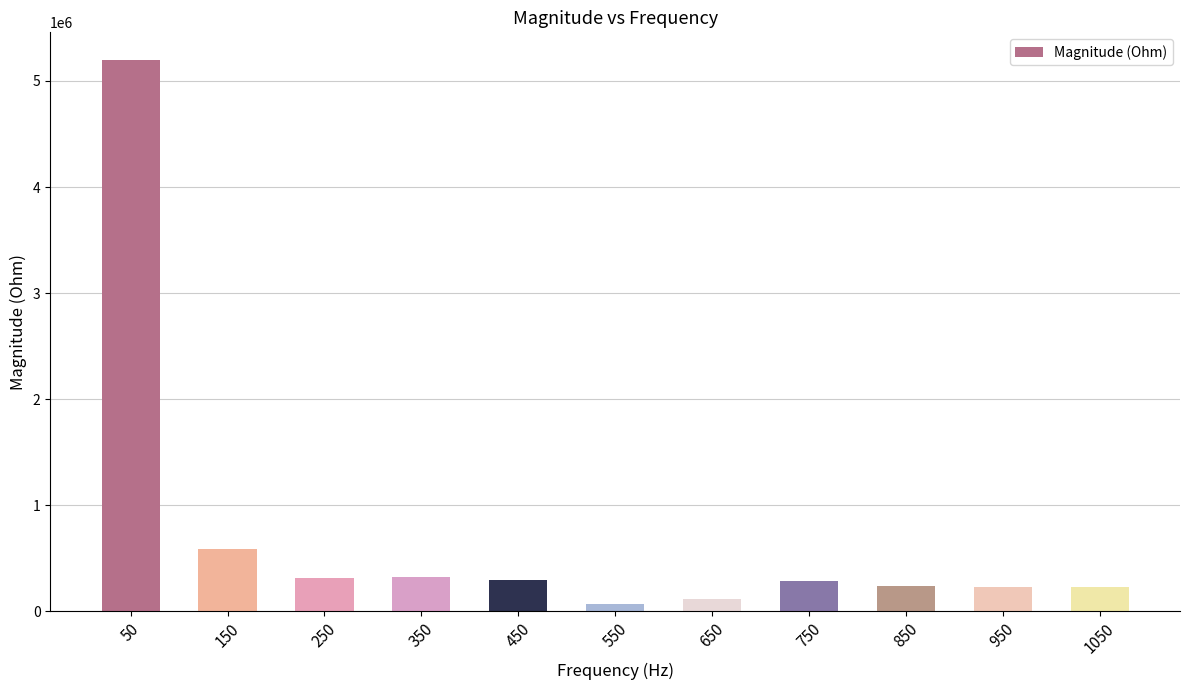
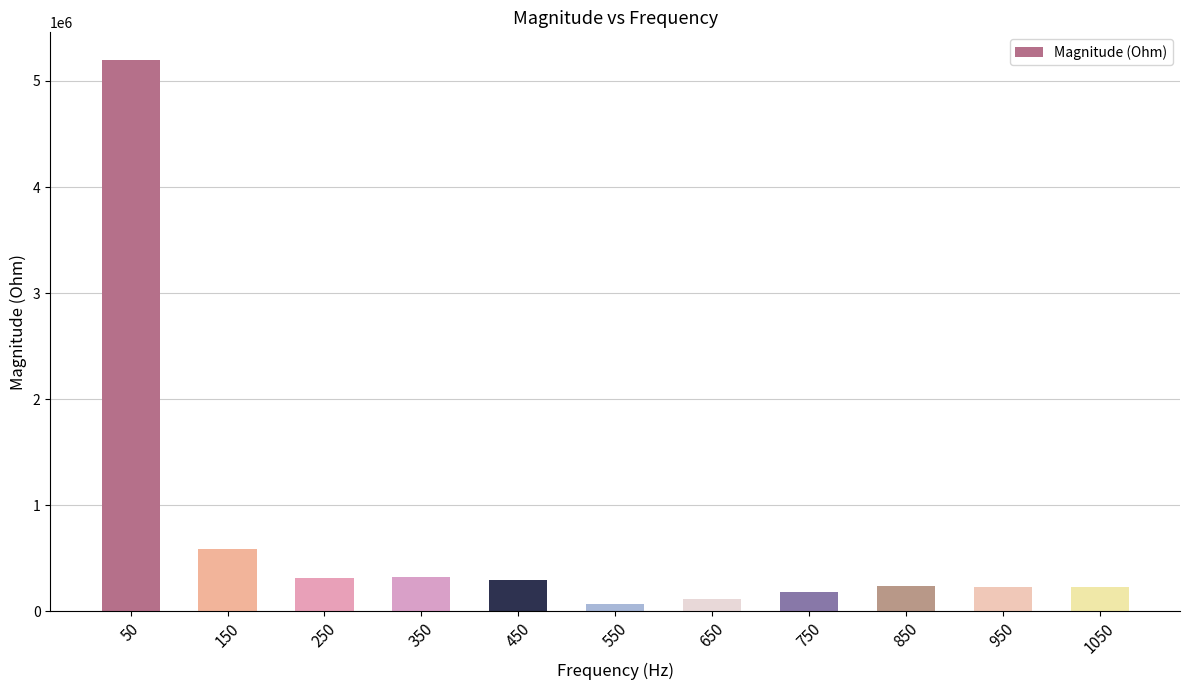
  {
    "50": 5200000,
    "150": 590000,
    "250": 310000,
    "350": 320000,
    "450": 300000,
    "550": 70000,
    "650": 120000,
-   "750": 280000,
+   "750": 180000,
    "850": 240000,
    "950": 230000,
    "1050": 230000
  }
